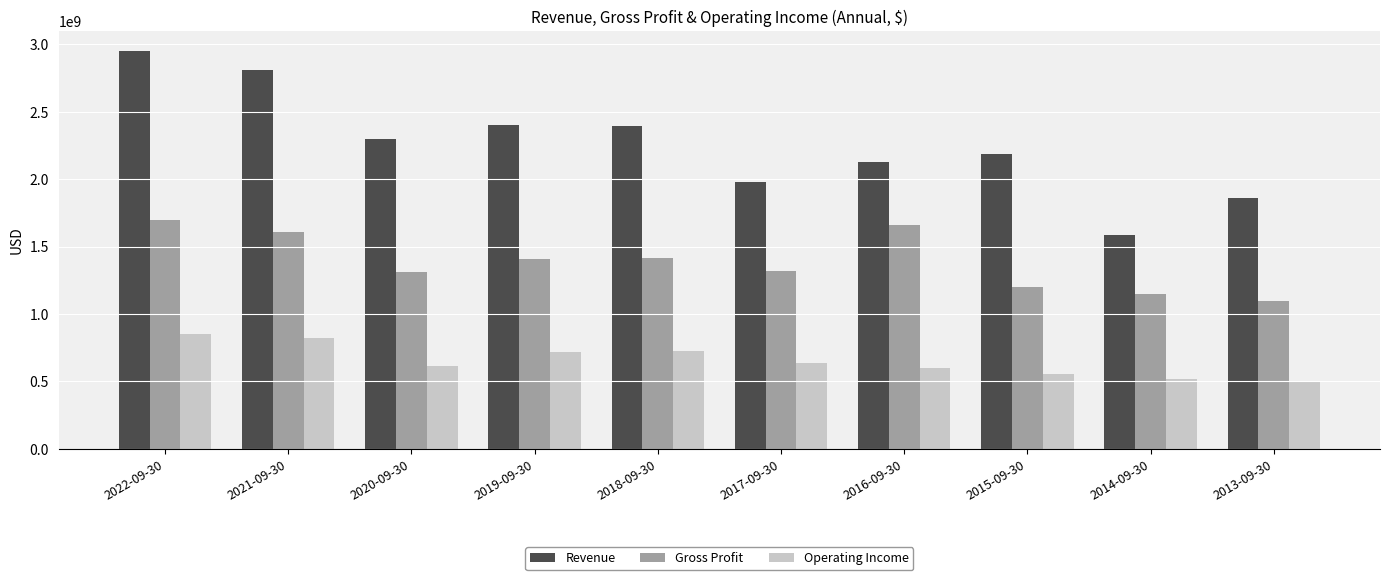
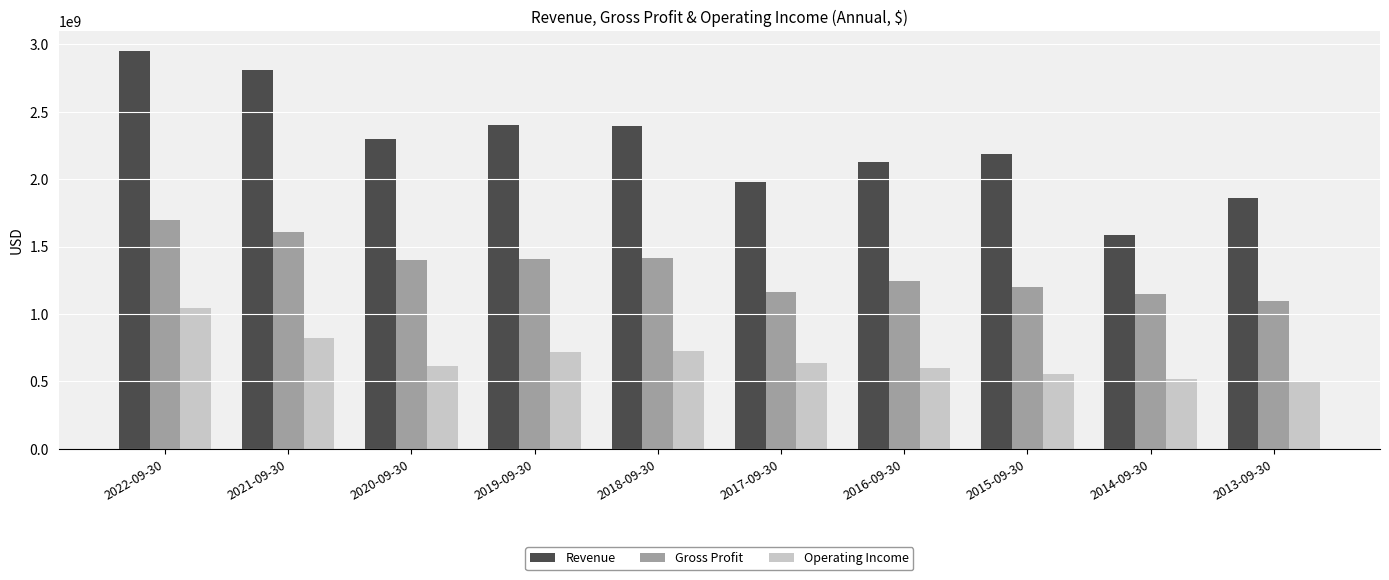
  {
    "Revenue": {
      "2022-09-30": 2950000000,
      "2021-09-30": 2810000000,
      "2020-09-30": 2300000000,
      "2019-09-30": 2410000000,
      "2018-09-30": 2390000000,
      "2017-09-30": 1980000000,
      "2016-09-30": 2130000000,
      "2015-09-30": 2180000000,
      "2014-09-30": 1580000000,
      "2013-09-30": 1860000000
    },
    "Gross Profit": {
      "2022-09-30": 1700000000,
      "2021-09-30": 1610000000,
-     "2020-09-30": 1310000000,
+     "2020-09-30": 1400000000,
      "2019-09-30": 1410000000,
      "2018-09-30": 1420000000,
-     "2017-09-30": 1320000000,
-     "2016-09-30": 1660000000,
+     "2017-09-30": 1160000000,
+     "2016-09-30": 1250000000,
      "2015-09-30": 1200000000,
      "2014-09-30": 1150000000,
      "2013-09-30": 1100000000
    },
    "Operating Income": {
-     "2022-09-30": 850000000,
+     "2022-09-30": 1050000000,
      "2021-09-30": 820000000,
      "2020-09-30": 620000000,
      "2019-09-30": 720000000,
      "2018-09-30": 730000000,
      "2017-09-30": 640000000,
      "2016-09-30": 600000000,
      "2015-09-30": 560000000,
      "2014-09-30": 520000000,
      "2013-09-30": 500000000
    }
  }
